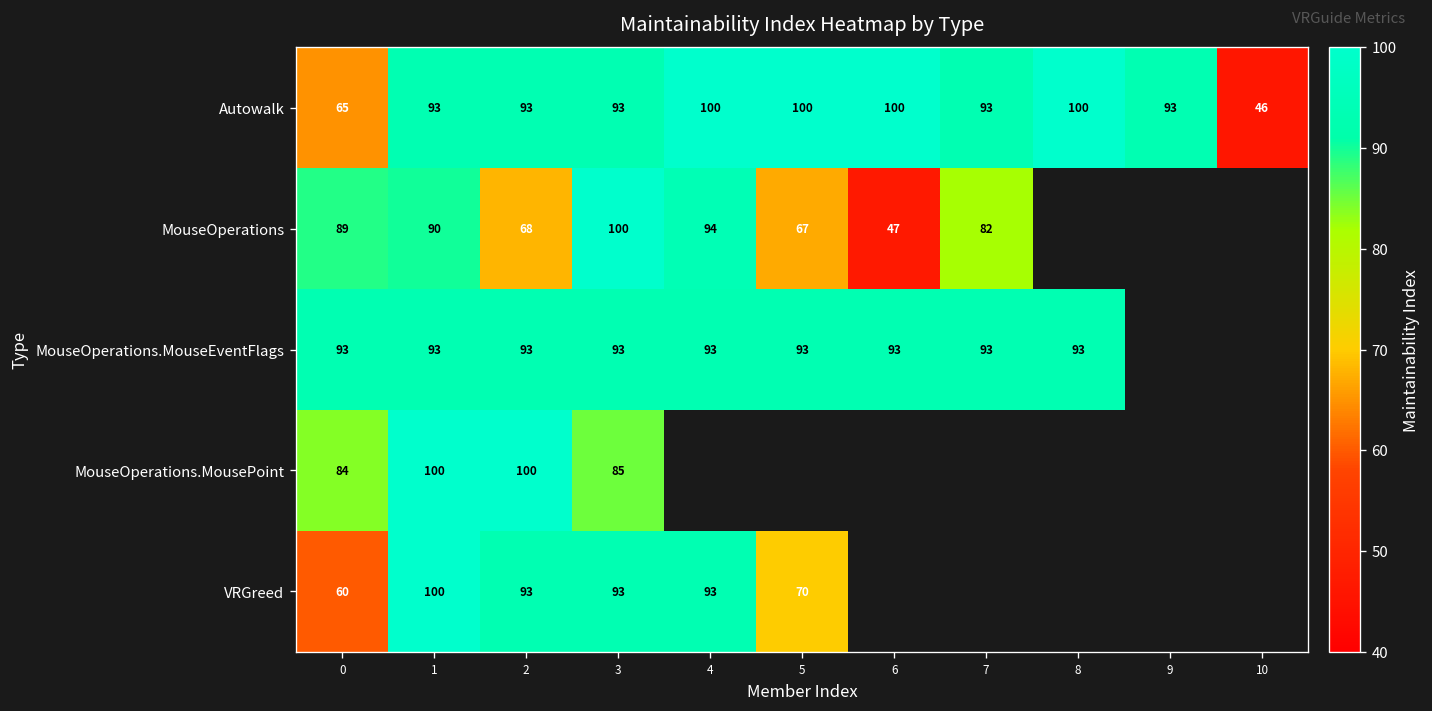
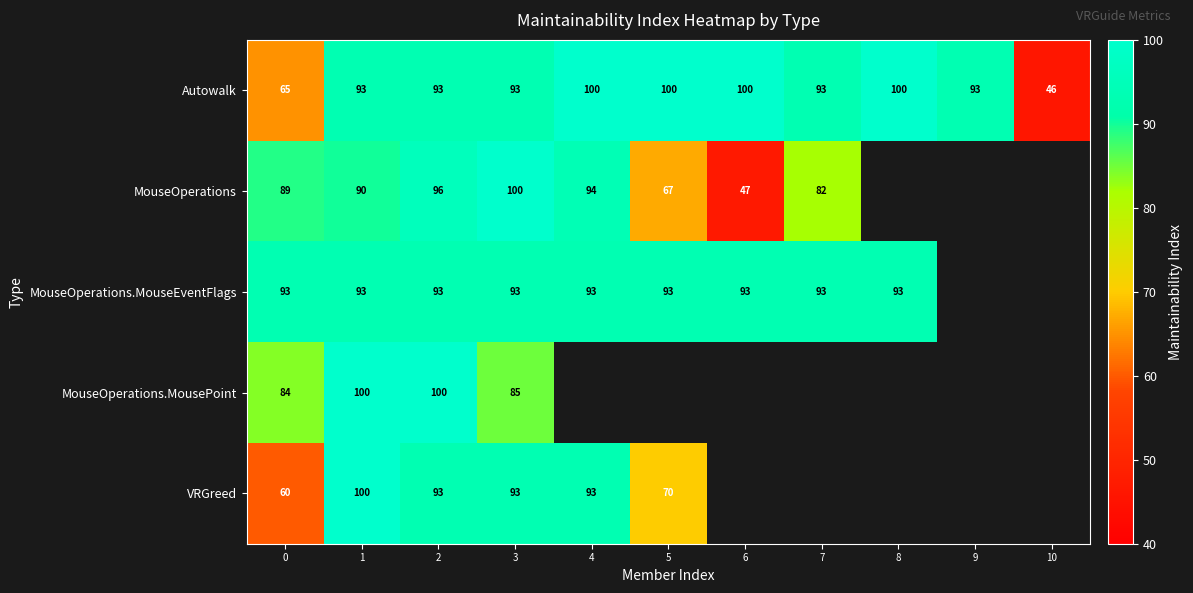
  {
    "Autowalk": {
      "0": 65,
      "1": 93,
      "2": 93,
      "3": 93,
      "4": 100,
      "5": 100,
      "6": 100,
      "7": 93,
      "8": 100,
      "9": 93,
      "10": 46
    },
    "MouseOperations": {
      "0": 89,
      "1": 90,
-     "2": 68,
+     "2": 96,
      "3": 100,
      "4": 94,
      "5": 67,
      "6": 47,
      "7": 82
    },
    "MouseOperations.MouseEventFlags": {
      "0": 93,
      "1": 93,
      "2": 93,
      "3": 93,
      "4": 93,
      "5": 93,
      "6": 93,
      "7": 93,
      "8": 93
    },
    "MouseOperations.MousePoint": {
      "0": 84,
      "1": 100,
      "2": 100,
      "3": 85
    },
    "VRGreed": {
      "0": 60,
      "1": 100,
      "2": 93,
      "3": 93,
      "4": 93,
      "5": 70
    }
  }
